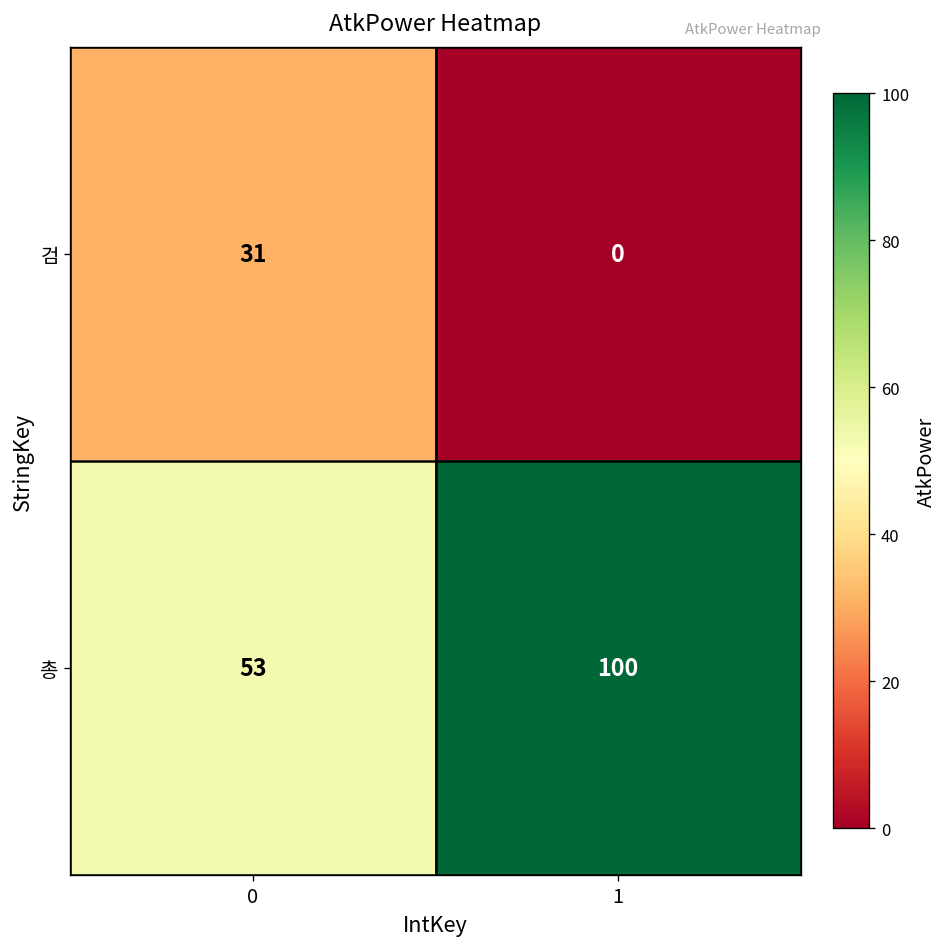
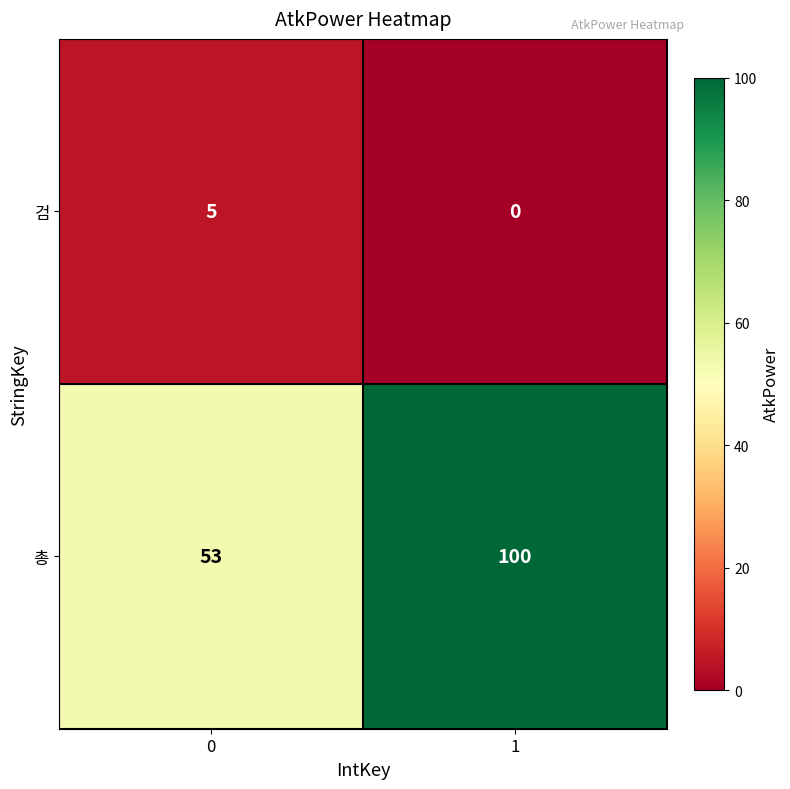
  {
    "검": {
-     "0": 31,
+     "0": 5,
      "1": 0
    },
    "총": {
      "0": 53,
      "1": 100
    }
  }
